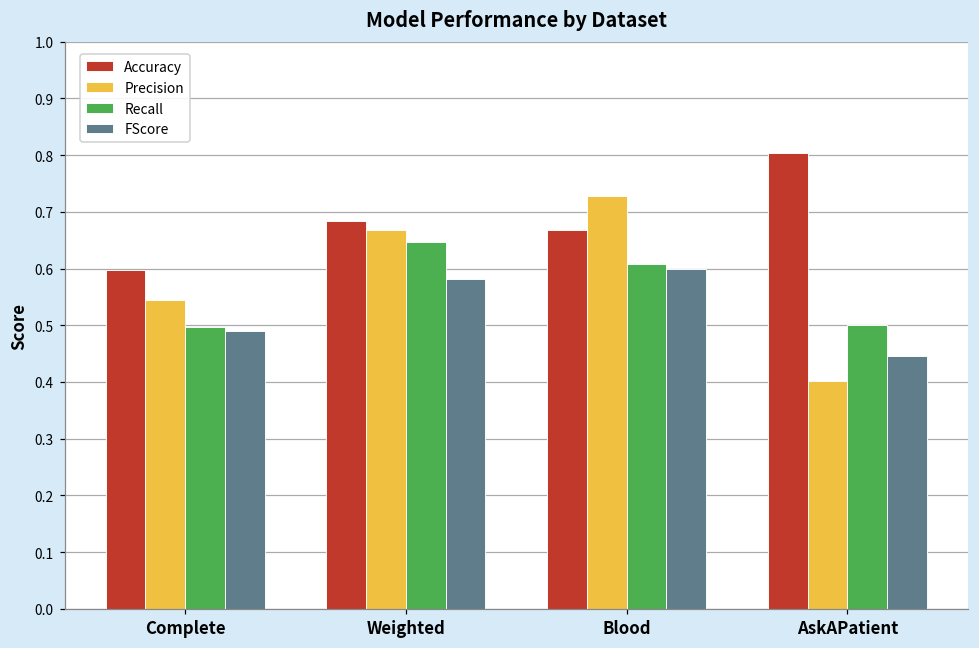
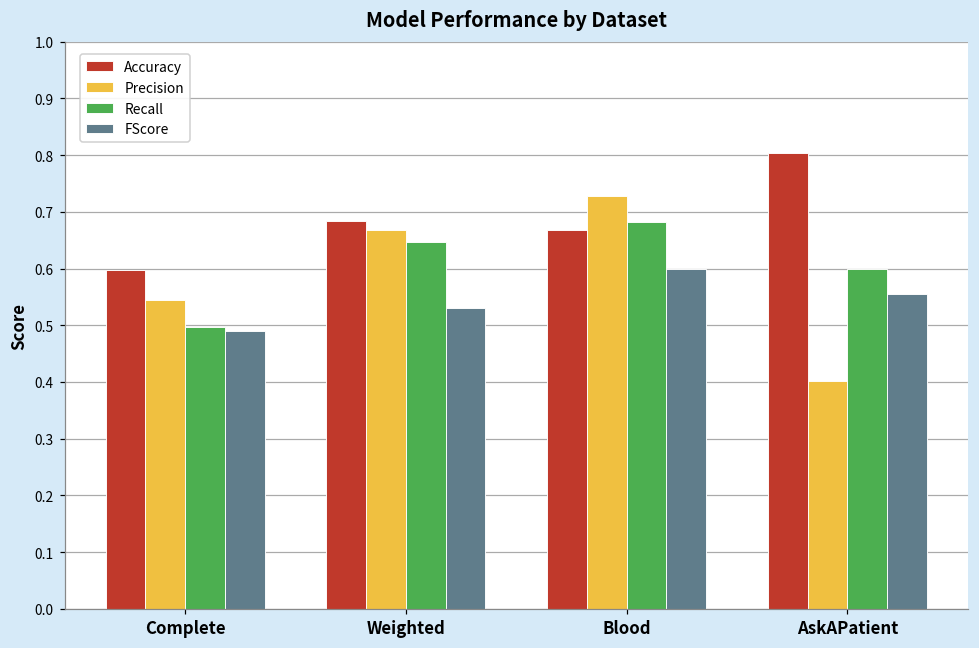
  {
    "Accuracy": {
      "Complete": 0.60,
      "Weighted": 0.68,
      "Blood": 0.67,
      "AskAPatient": 0.80
    },
    "Precision": {
      "Complete": 0.54,
      "Weighted": 0.67,
      "Blood": 0.73,
      "AskAPatient": 0.40
    },
    "Recall": {
      "Complete": 0.50,
      "Weighted": 0.65,
-     "Blood": 0.61,
-     "AskAPatient": 0.5
+     "Blood": 0.68,
+     "AskAPatient": 0.6
    },
    "FScore": {
      "Complete": 0.49,
-     "Weighted": 0.58,
+     "Weighted": 0.53,
      "Blood": 0.60,
-     "AskAPatient": 0.44
+     "AskAPatient": 0.56
    }
  }
